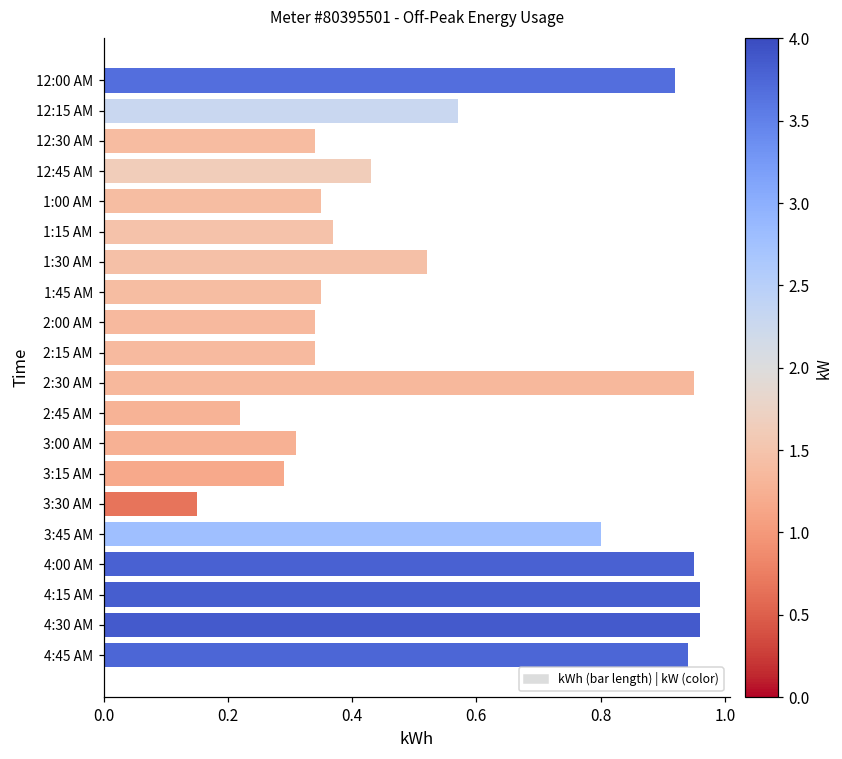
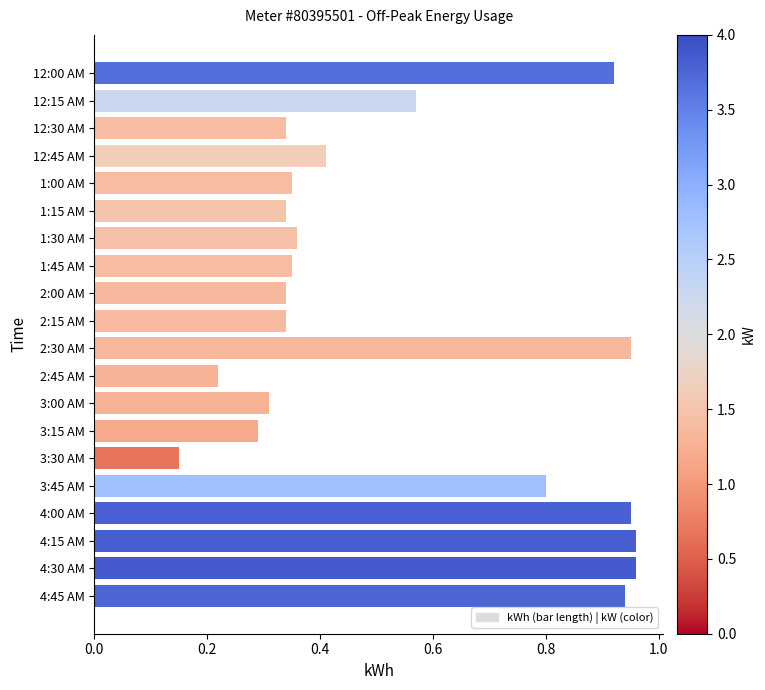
  {
    "12:00 AM": 0.92,
    "12:15 AM": 0.57,
    "12:30 AM": 0.34,
-   "12:45 AM": 0.43,
+   "12:45 AM": 0.41,
    "1:00 AM": 0.35,
-   "1:15 AM": 0.37,
-   "1:30 AM": 0.52,
+   "1:15 AM": 0.34,
+   "1:30 AM": 0.36,
    "1:45 AM": 0.35,
    "2:00 AM": 0.34,
    "2:15 AM": 0.34,
    "2:30 AM": 0.95,
    "2:45 AM": 0.22,
    "3:00 AM": 0.31,
    "3:15 AM": 0.29,
    "3:30 AM": 0.15,
    "3:45 AM": 0.80,
    "4:00 AM": 0.95,
    "4:15 AM": 0.96,
    "4:30 AM": 0.96,
    "4:45 AM": 0.94
  }
